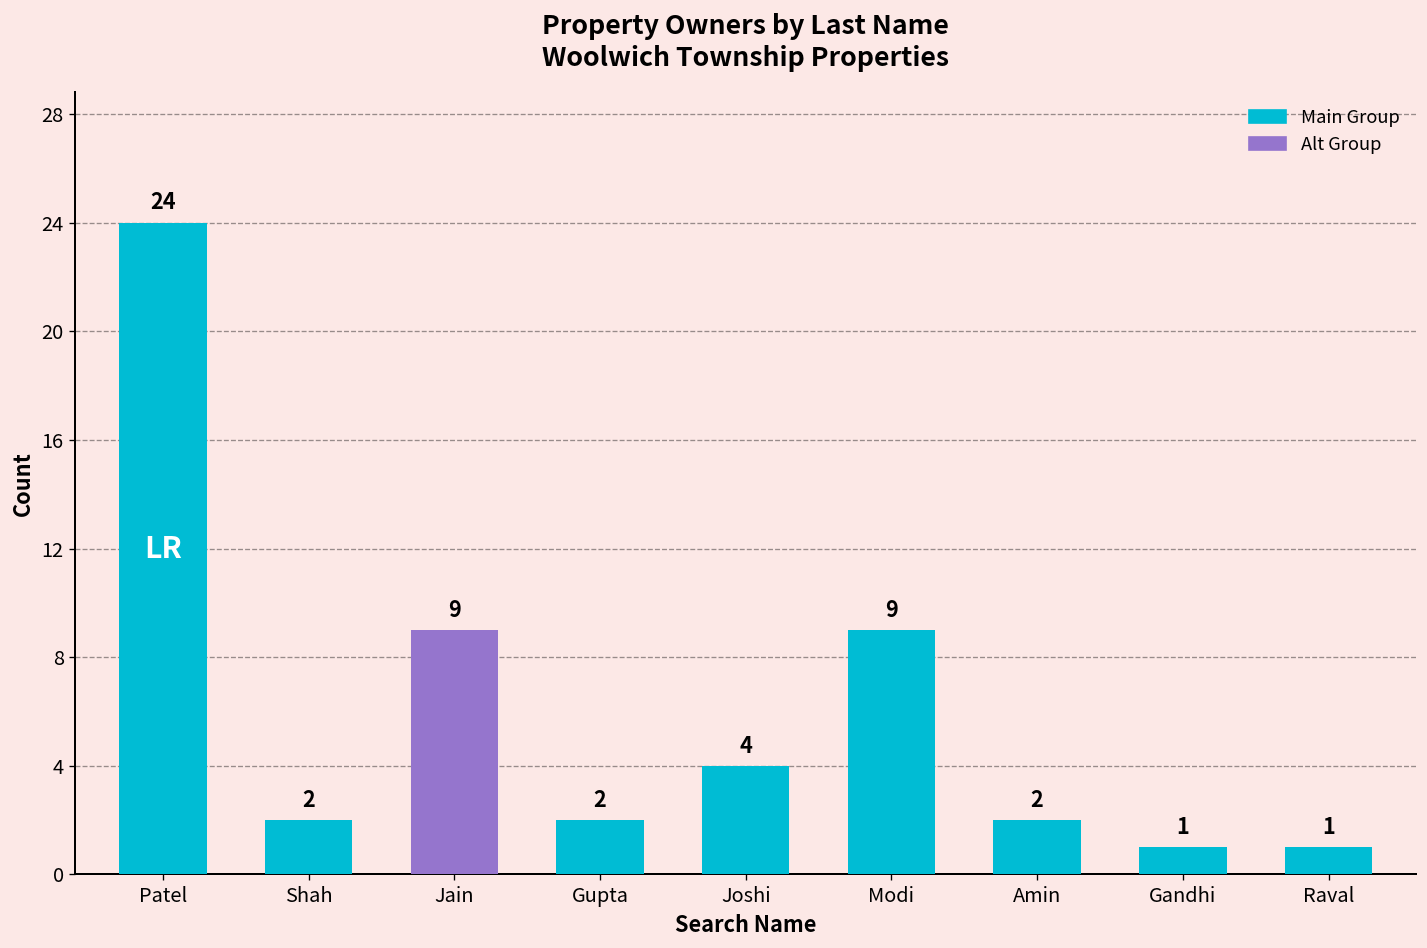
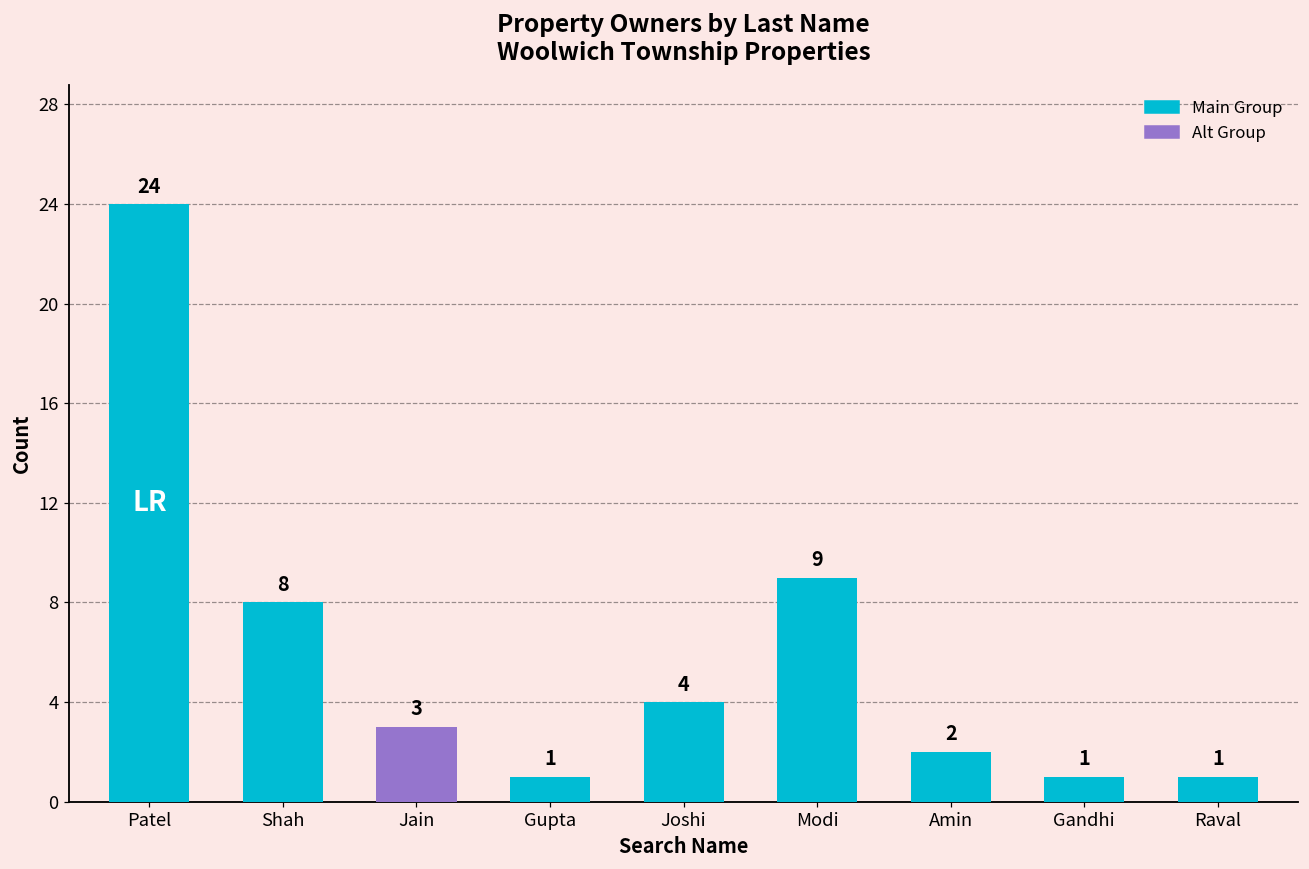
  {
    "Patel": 24,
-   "Shah": 2,
-   "Jain": 9,
-   "Gupta": 2,
+   "Shah": 8,
+   "Jain": 3,
+   "Gupta": 1,
    "Joshi": 4,
    "Modi": 9,
    "Amin": 2,
    "Gandhi": 1,
    "Raval": 1
  }
